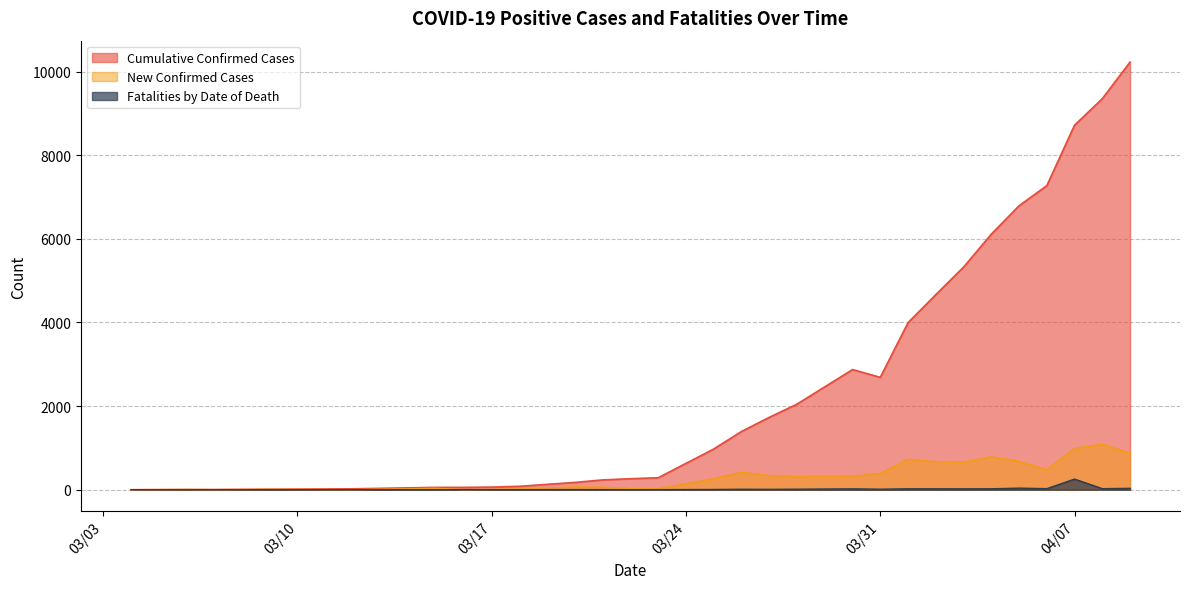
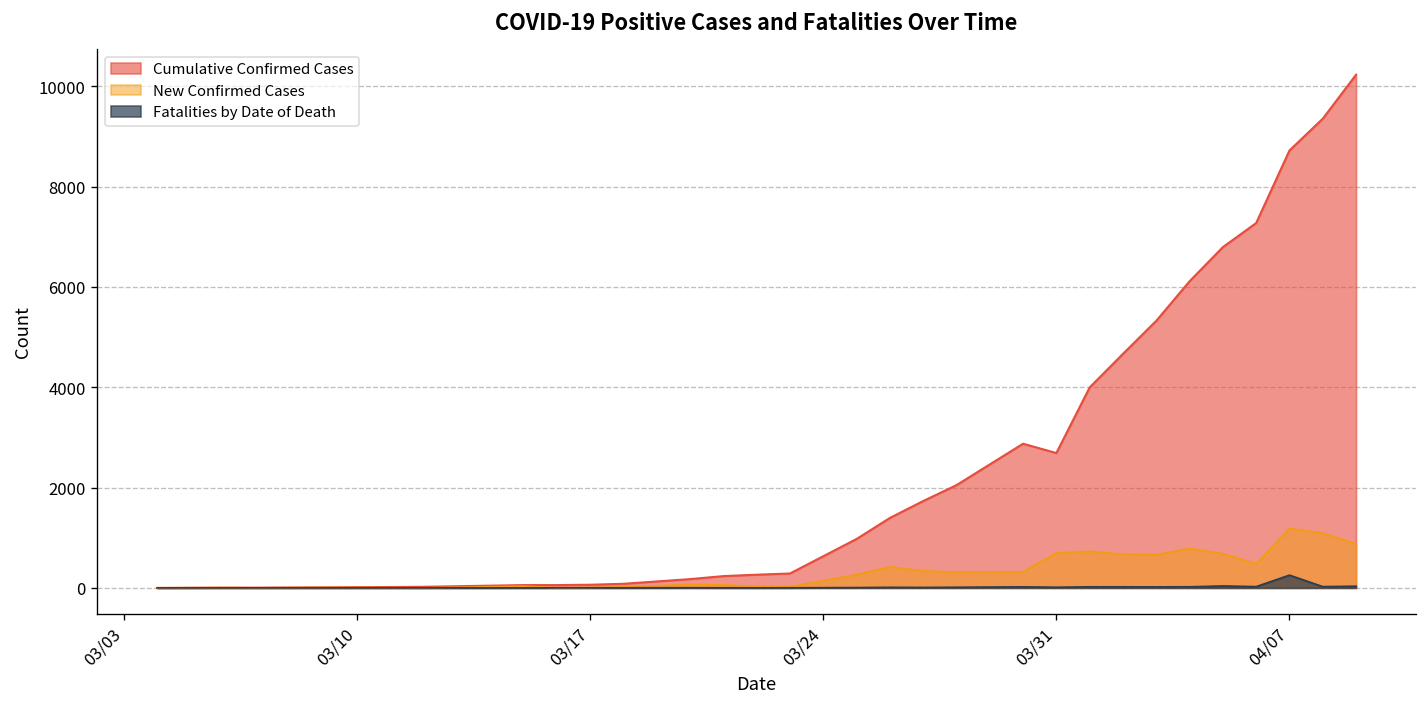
  {
    "Cumulative Confirmed Cases": {
      "03/31": 2700,
      "04/07": 8700
    },
    "New Confirmed Cases": {
-     "03/31": 400,
-     "04/07": 1000
+     "03/31": 700,
+     "04/07": 1200
    },
    "Fatalities by Date of Death": {
      "03/31": 0,
      "04/07": 300
    }
  }
